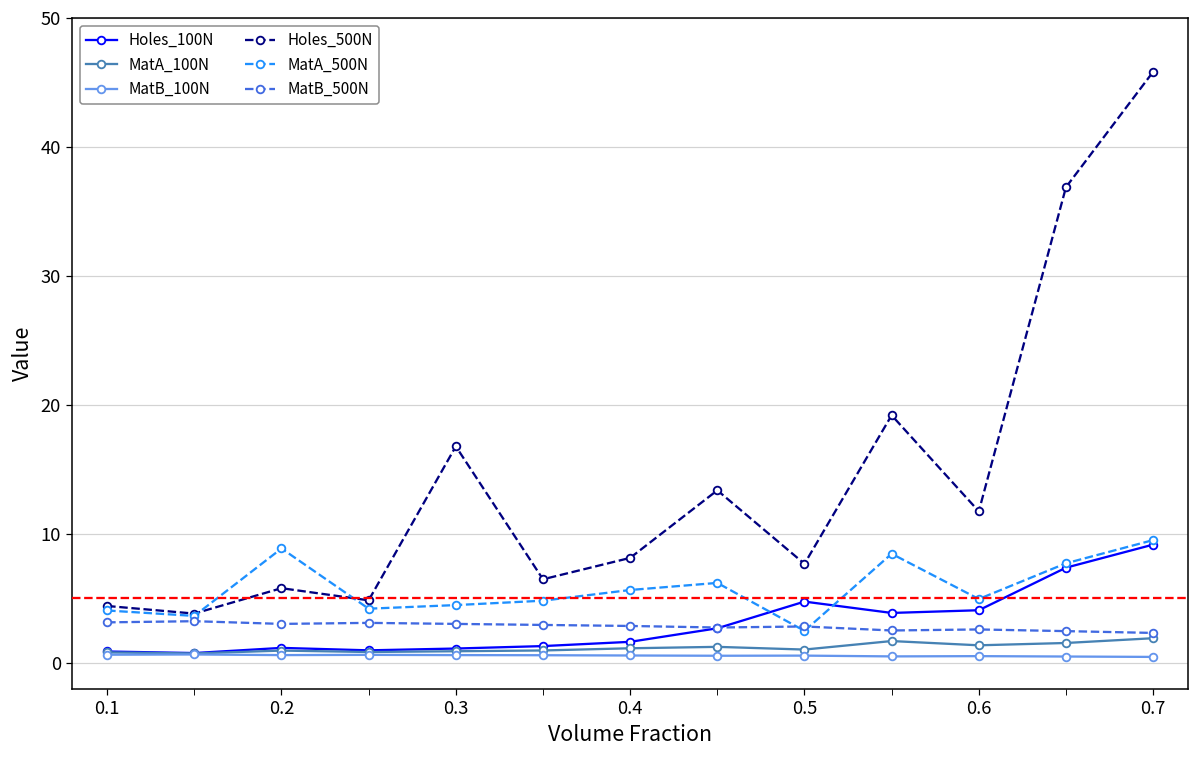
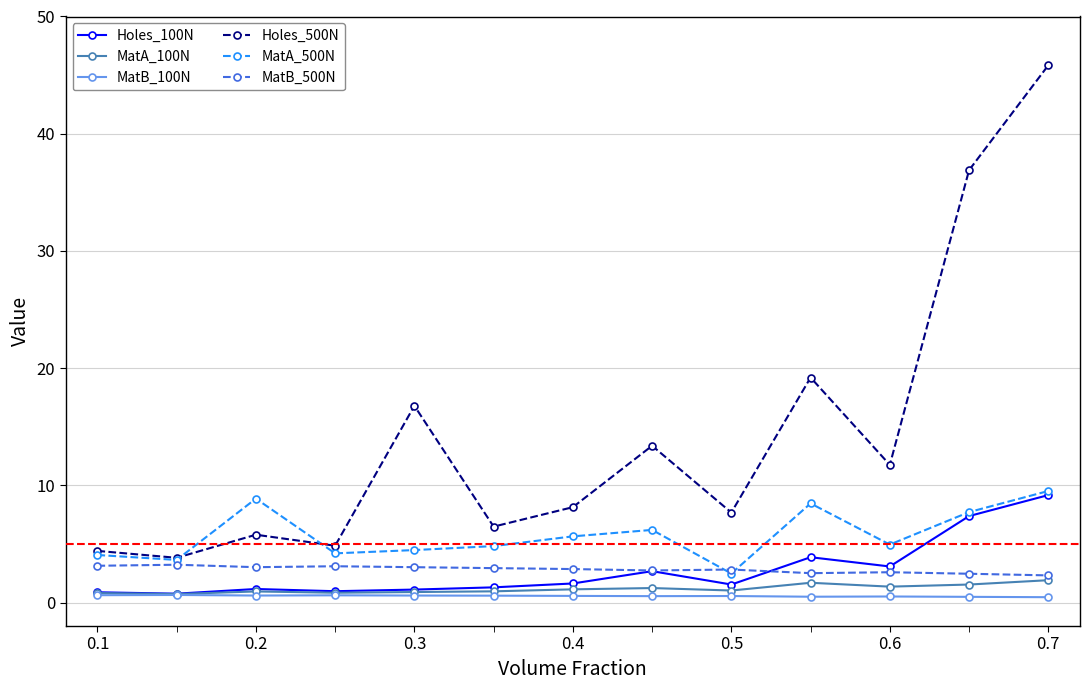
  {
    "Holes_100N": {
      "0.4": 1.6,
-     "0.5": 4.8,
-     "0.6": 4.1,
+     "0.5": 1.5,
+     "0.6": 3.1,
      "0.7": 9.2
    },
    "Holes_500N": {
      "0.1": 4.4,
      "0.2": 5.8,
      "0.3": 16.8,
      "0.4": 8.1,
      "0.5": 7.7,
      "0.6": 11.8,
      "0.7": 45.8
    },
    "MatA_500N": {
      "0.1": 4.1,
      "0.2": 8.9,
      "0.3": 4.5,
      "0.4": 5.7,
      "0.5": 2.5,
      "0.6": 5.0,
      "0.7": 9.5
    }
  }
